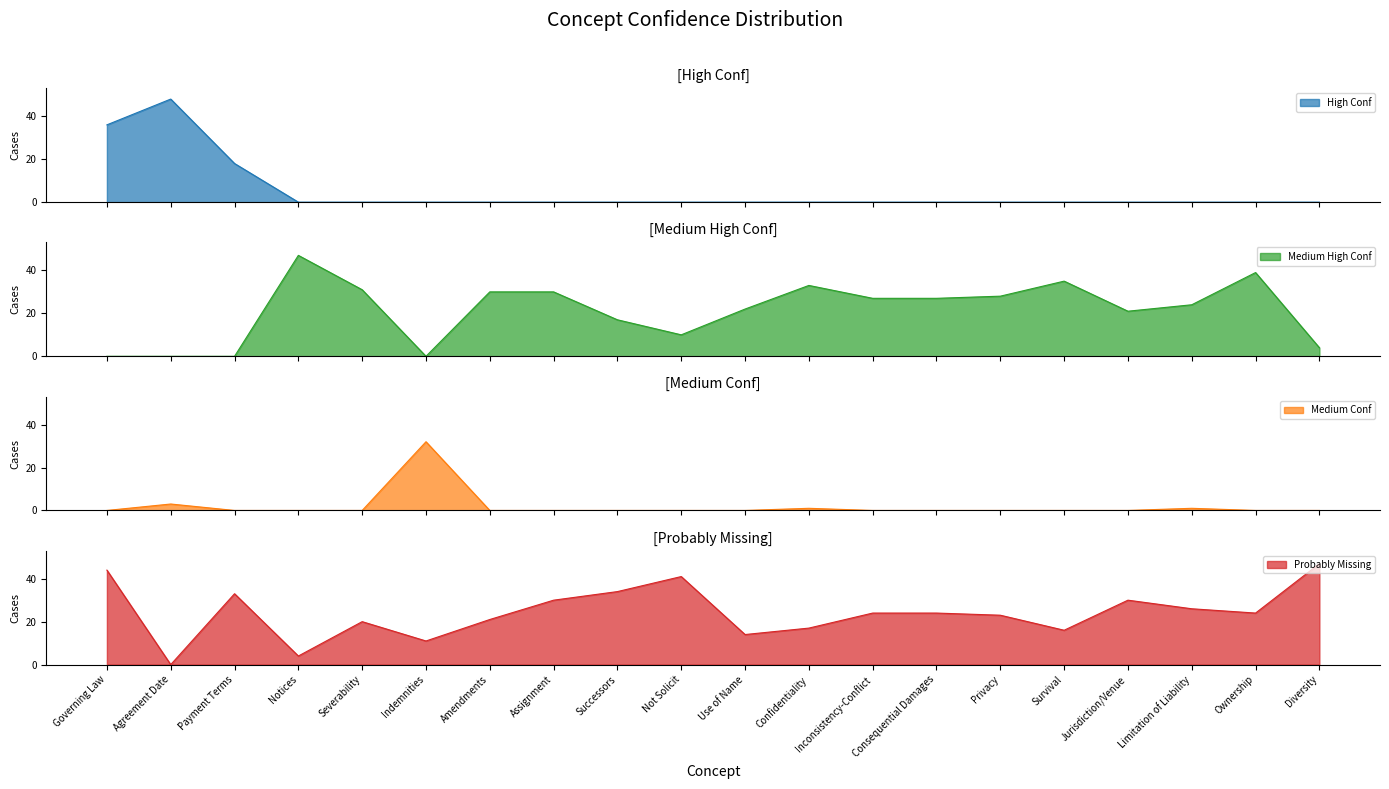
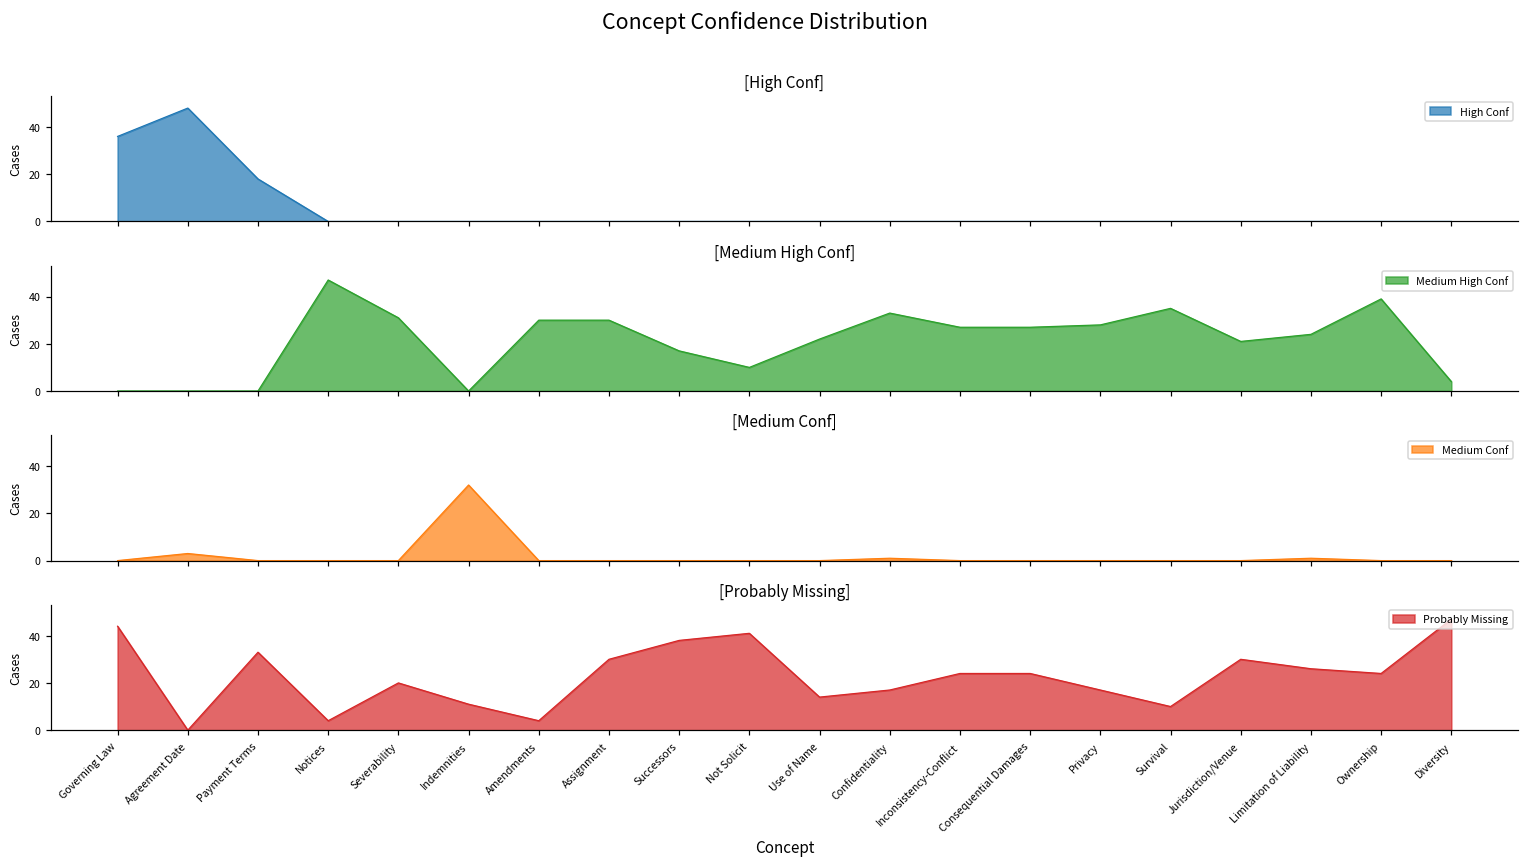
  {
    "[Probably Missing]": {
      "Governing Law": 44,
      "Agreement Date": 0,
      "Payment Terms": 33,
      "Notices": 4,
      "Severability": 20,
      "Indemnities": 11,
-     "Amendments": 21,
+     "Amendments": 4,
      "Assignment": 30,
-     "Successors": 34,
+     "Successors": 38,
      "Not Solicit": 41,
      "Use of Name": 14,
      "Confidentiality": 17,
      "Inconsistency-Conflict": 24,
      "Consequential Damages": 24,
-     "Privacy": 23,
-     "Survival": 16,
+     "Privacy": 17,
+     "Survival": 10,
      "Jurisdiction/Venue": 30,
      "Limitation of Liability": 26,
      "Ownership": 24
    }
  }
